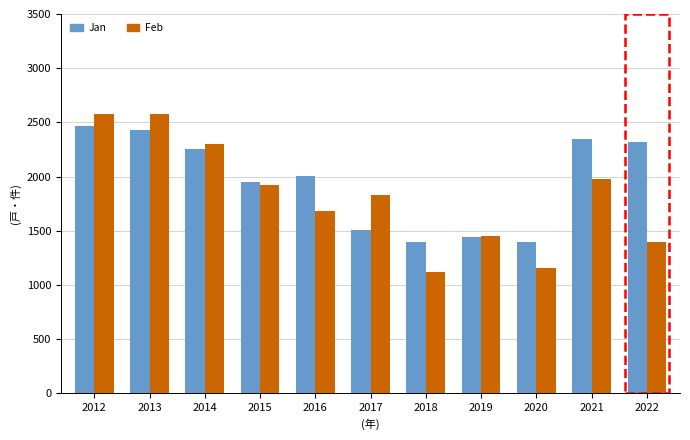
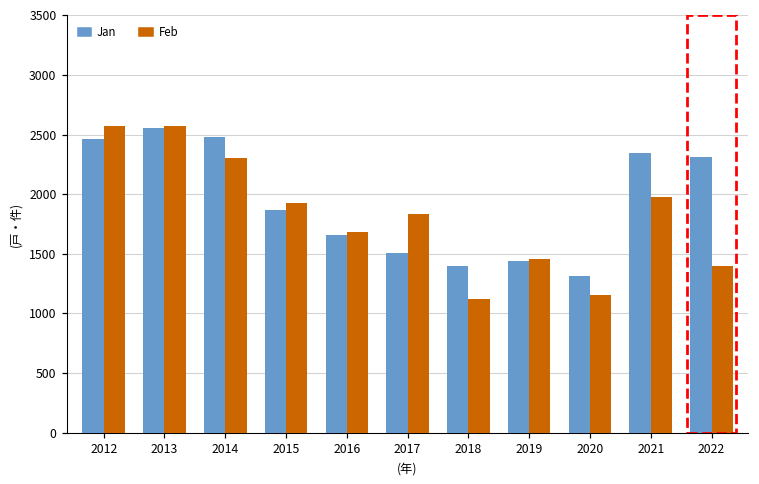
  {
    "Jan": {
      "2012": 2460,
-     "2013": 2430,
-     "2014": 2250,
-     "2015": 1950,
-     "2016": 2000,
+     "2013": 2560,
+     "2014": 2480,
+     "2015": 1870,
+     "2016": 1660,
      "2017": 1510,
      "2018": 1400,
      "2019": 1440,
-     "2020": 1400,
+     "2020": 1310,
      "2021": 2350,
      "2022": 2320
    },
    "Feb": {
      "2012": 2570,
      "2013": 2580,
      "2014": 2300,
      "2015": 1920,
      "2016": 1690,
      "2017": 1830,
      "2018": 1120,
      "2019": 1460,
      "2020": 1150,
      "2021": 1970,
      "2022": 1390
    }
  }
